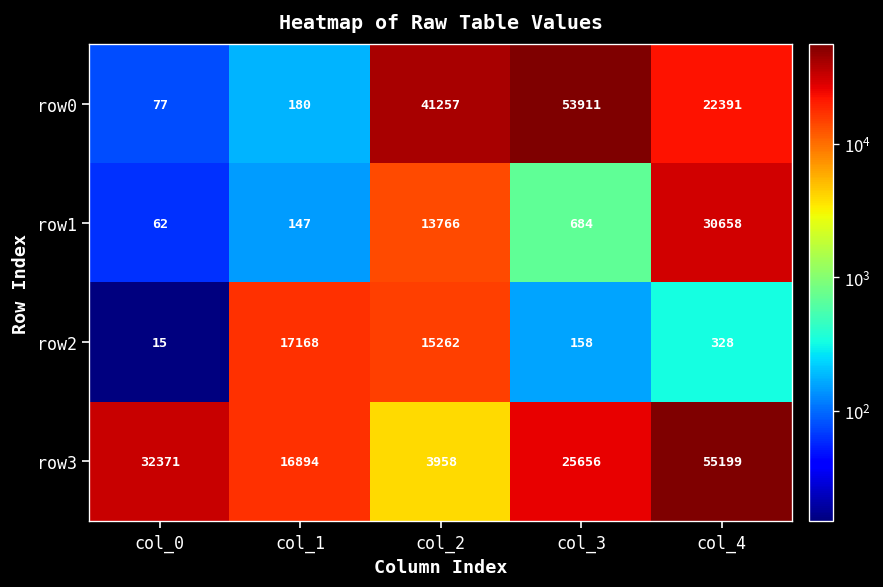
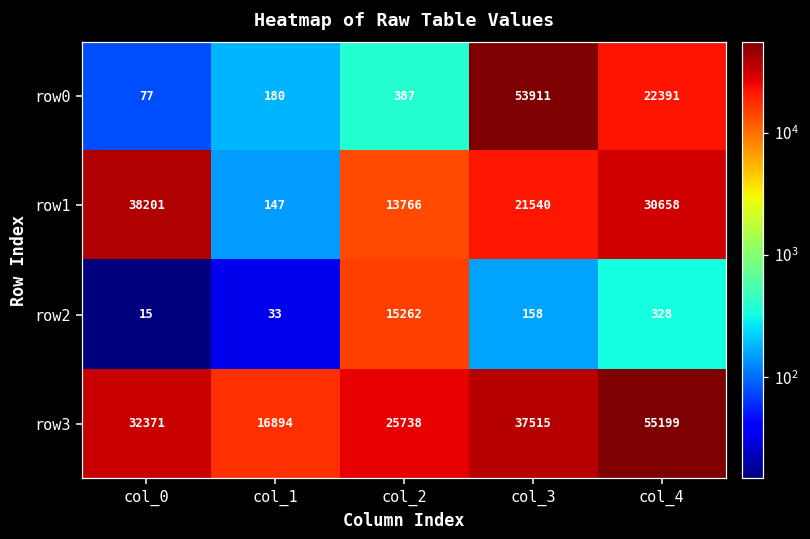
  {
    "row0": {
      "col_0": 77,
      "col_1": 180,
-     "col_2": 41257,
+     "col_2": 387,
      "col_3": 53911,
      "col_4": 22391
    },
    "row1": {
-     "col_0": 62,
+     "col_0": 38201,
      "col_1": 147,
      "col_2": 13766,
-     "col_3": 684,
+     "col_3": 21540,
      "col_4": 30658
    },
    "row2": {
      "col_0": 15,
-     "col_1": 17168,
+     "col_1": 33,
      "col_2": 15262,
      "col_3": 158,
      "col_4": 328
    },
    "row3": {
      "col_0": 32371,
      "col_1": 16894,
-     "col_2": 3958,
-     "col_3": 25656,
+     "col_2": 25738,
+     "col_3": 37515,
      "col_4": 55199
    }
  }
